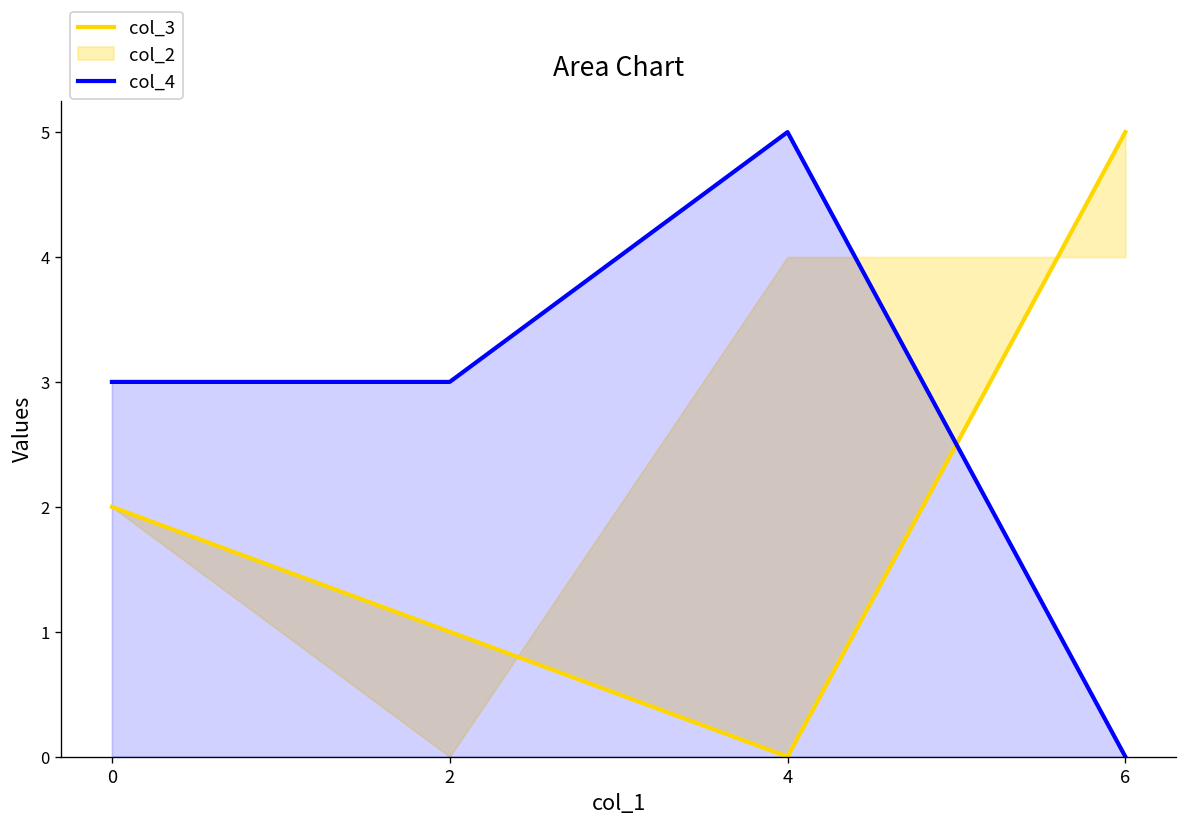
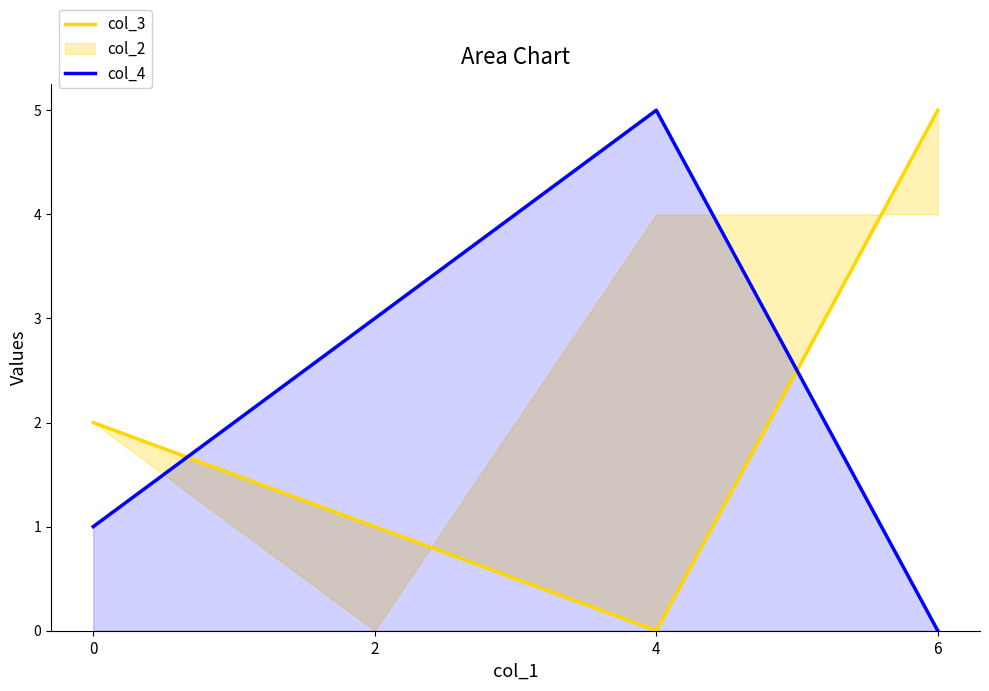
  {
    "col_4": {
-     "0": 3,
+     "0": 1,
      "2": 3,
      "4": 5,
      "6": 0
    }
  }
